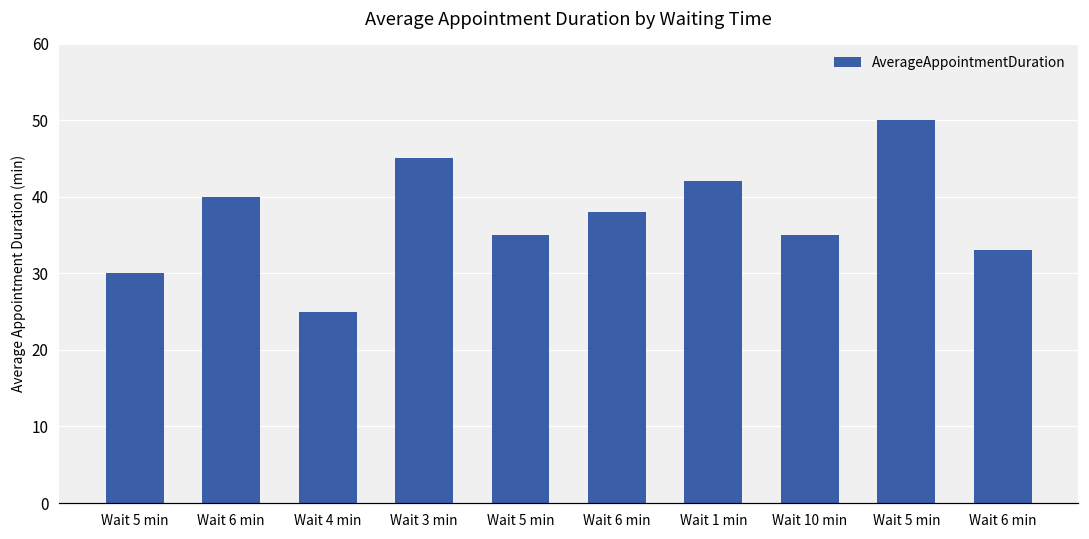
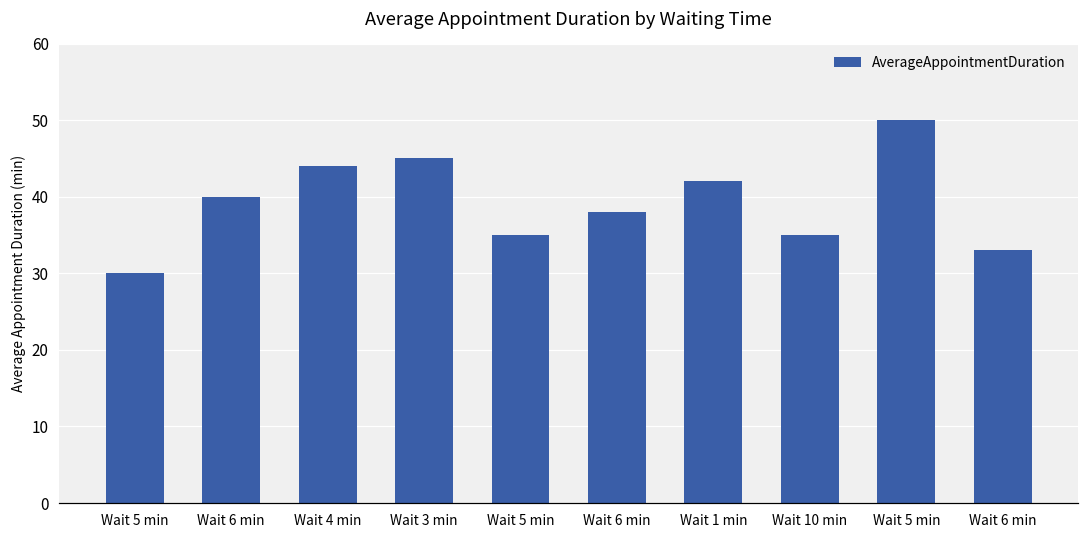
  {
-   "Wait 4 min": 25,
+   "Wait 4 min": 44,
    "Wait 3 min": 45,
    "Wait 1 min": 42,
    "Wait 10 min": 35
  }
